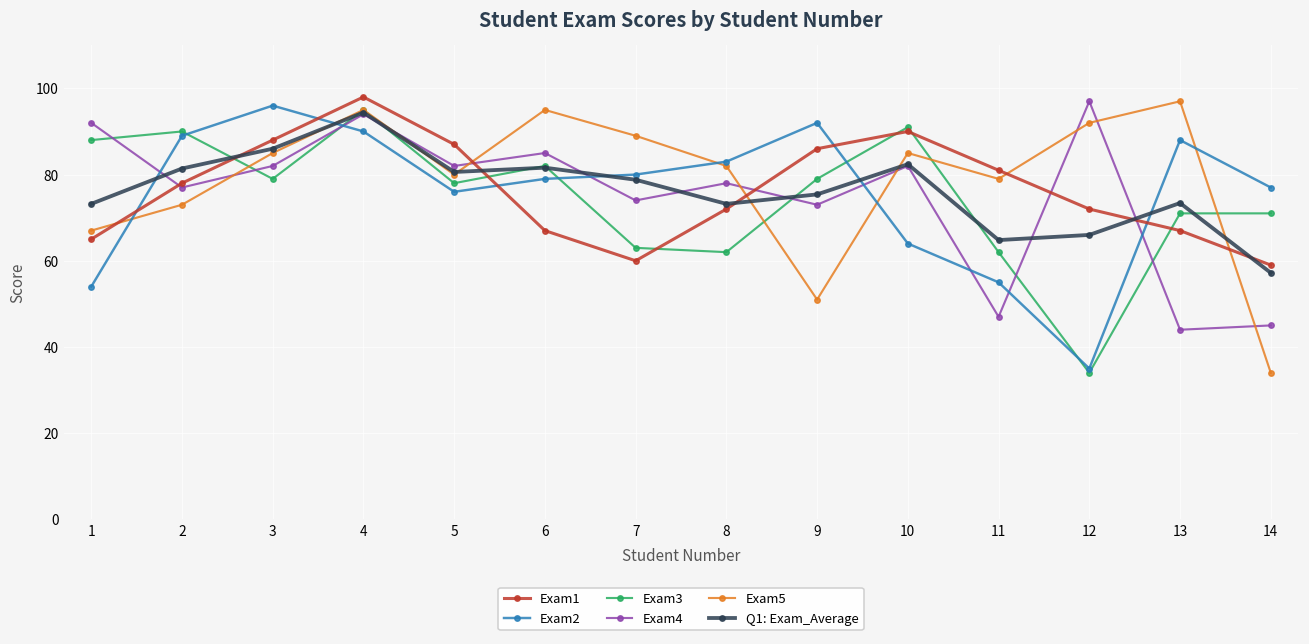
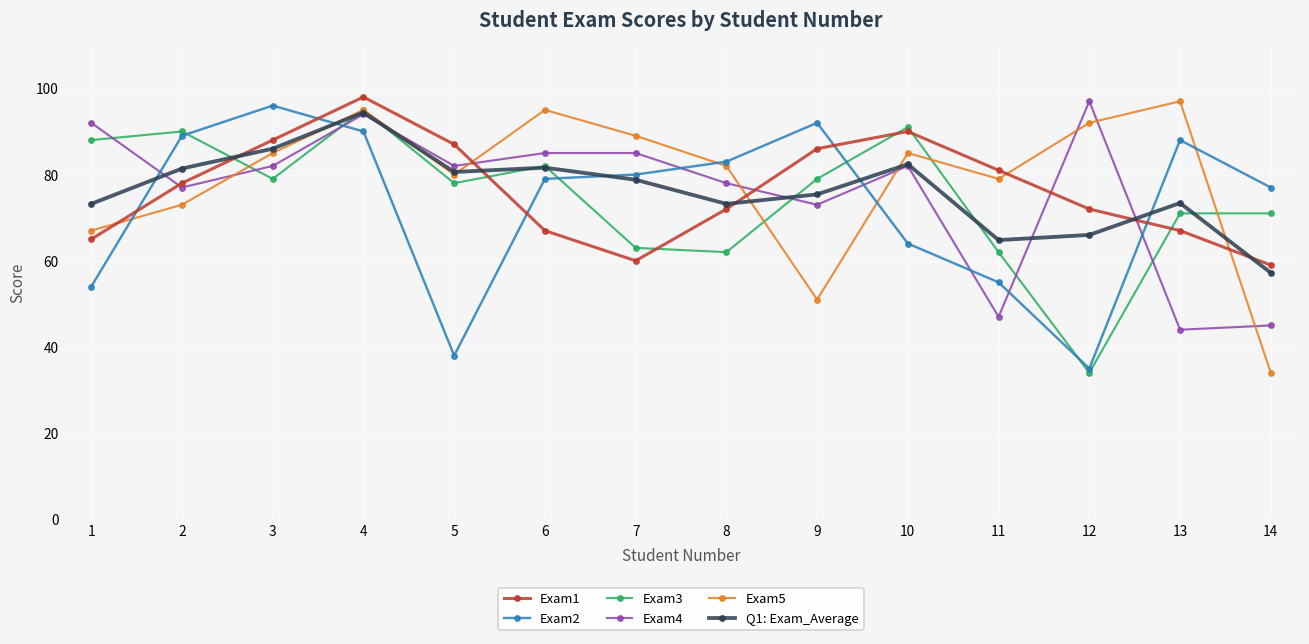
  {
    "Exam1": {
      "1": 65,
      "2": 78,
      "3": 88,
      "4": 98,
      "5": 87,
      "6": 67,
      "7": 60,
      "8": 72,
      "9": 86,
      "10": 90,
      "11": 81,
      "12": 72,
      "13": 67,
      "14": 59
    },
    "Exam2": {
      "1": 54,
      "2": 89,
      "3": 96,
      "4": 90,
-     "5": 76,
+     "5": 38,
      "6": 79,
      "7": 80,
      "8": 83,
      "9": 92,
      "10": 64,
      "11": 55,
      "12": 35,
      "13": 88,
      "14": 77
    },
    "Exam3": {
      "1": 88,
      "2": 90,
      "3": 79,
      "5": 78,
      "7": 63,
      "8": 62,
      "9": 79,
      "10": 91,
      "11": 62,
      "12": 34,
      "13": 71,
      "14": 71
    },
    "Exam4": {
      "1": 92,
      "2": 77,
      "3": 82,
      "5": 82,
      "6": 85,
-     "7": 74,
+     "7": 85,
      "8": 78,
      "9": 73,
      "11": 47,
      "12": 97,
      "13": 44,
      "14": 45
    },
    "Exam5": {
      "1": 67,
      "2": 73,
      "3": 85,
      "6": 95,
      "7": 89,
      "8": 82,
      "9": 51,
      "10": 85,
      "11": 79,
      "12": 92,
      "13": 97,
      "14": 34
    },
    "Q1: Exam_Average": {
      "1": 73,
      "2": 81,
      "3": 86,
      "7": 79,
      "8": 73,
      "9": 75,
      "11": 65,
      "12": 66,
      "13": 73,
      "14": 57
    }
  }
